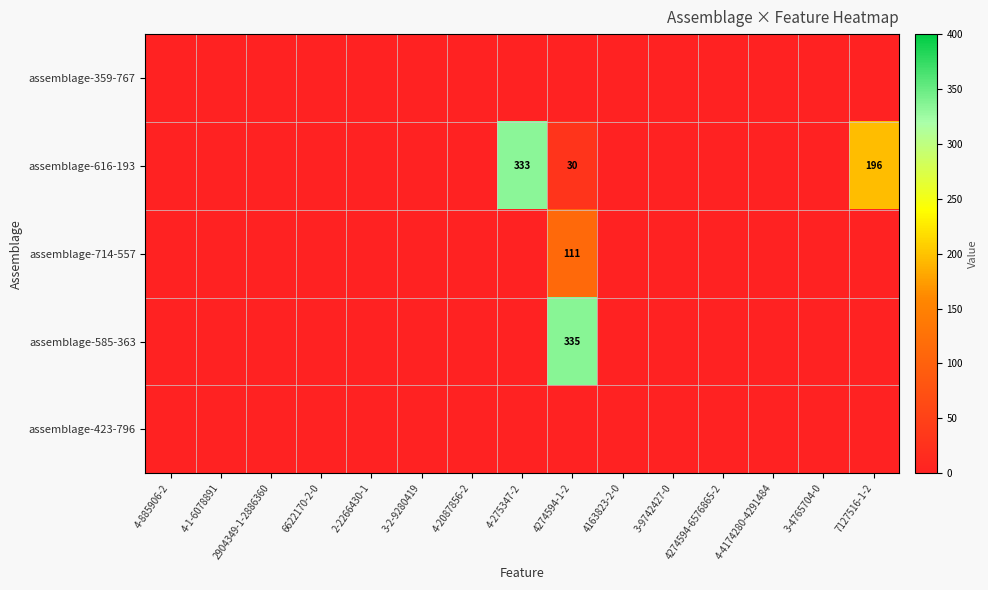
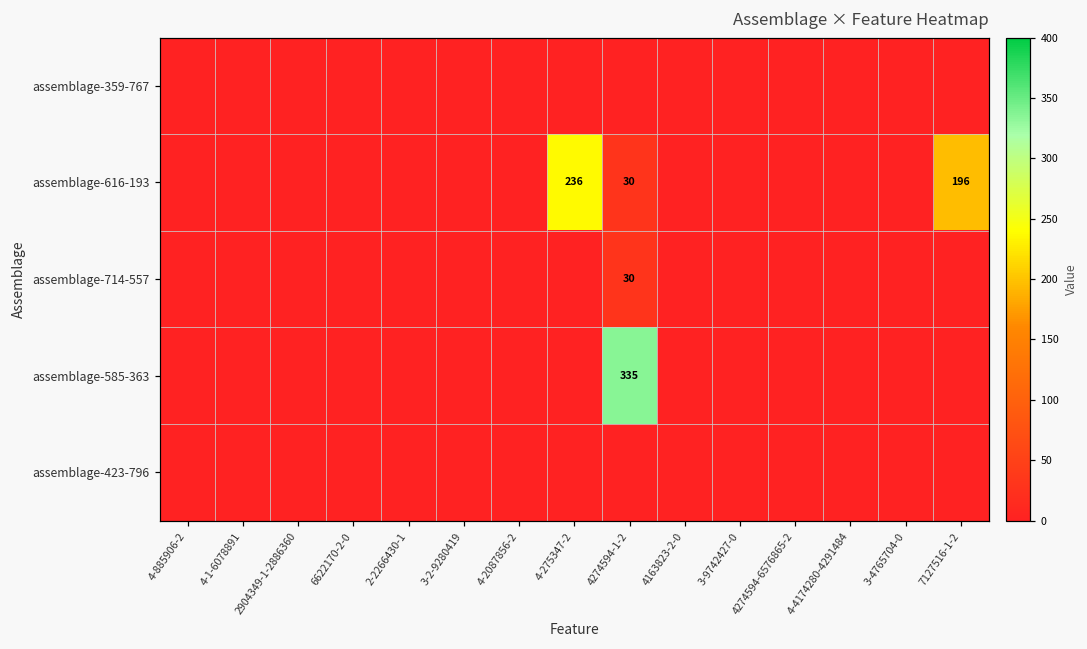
  {
    "assemblage-616-193": {
-     "4-275347-2": 333,
+     "4-275347-2": 236,
      "4274594-1-2": 30,
      "7127516-1-2": 196
    },
    "assemblage-714-557": {
-     "4274594-1-2": 111
+     "4274594-1-2": 30
    },
    "assemblage-585-363": {
      "4274594-1-2": 335
    }
  }
